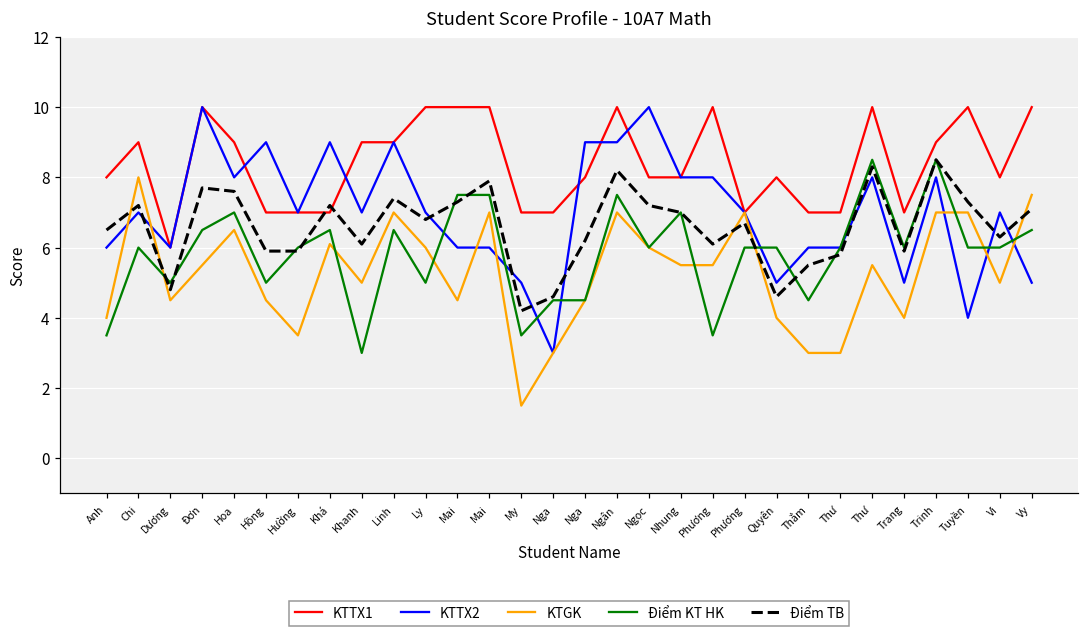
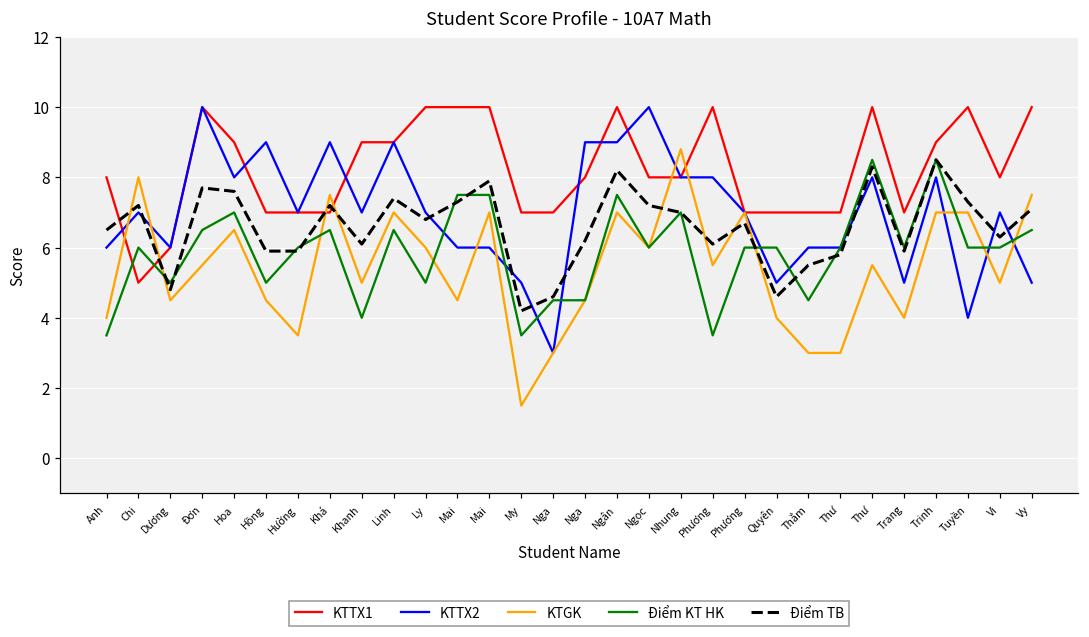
  {
    "KTTX1": {
      "Anh": 8,
-     "Chi": 9,
+     "Chi": 5,
      "Hoa": 9,
      "Hồng": 7,
      "Khá": 7,
      "Khanh": 9,
      "Ly": 10,
      "My": 7,
      "Ngân": 10,
      "Ngọc": 8,
-     "Quyên": 8,
+     "Quyên": 7,
      "Thắm": 7,
      "Trang": 7,
      "Trinh": 9,
      "Tuyền": 10,
      "Vi": 8,
      "Vy": 10
    },
    "KTTX2": {
      "Anh": 6.0,
      "Chi": 7.0,
      "Hoa": 8.0,
      "Hồng": 9.0,
      "Khá": 9.0,
      "Khanh": 7.0,
      "Ly": 7.0,
      "My": 5.0,
      "Ngân": 9.0,
      "Ngọc": 10.0,
      "Quyên": 5.0,
      "Thắm": 6.0,
      "Trang": 5.0,
      "Trinh": 8.0,
      "Tuyền": 4.0,
      "Vi": 7.0,
      "Vy": 5.0
    },
    "KTGK": {
      "Anh": 4.0,
      "Chi": 8.0,
      "Dương": 4.5,
      "Đơn": 5.5,
      "Hoa": 6.5,
      "Hồng": 4.5,
      "Hường": 3.5,
-     "Khá": 6.1,
+     "Khá": 7.5,
      "Khanh": 5.0,
      "Linh": 7.0,
      "Ly": 6.0,
      "My": 1.5,
      "Ngân": 7.0,
-     "Nhung": 5.5,
+     "Nhung": 8.8,
      "Quyên": 4.0,
      "Thắm": 3.0,
      "Trang": 4.0,
      "Trinh": 7.0,
      "Tuyền": 7.0,
      "Vi": 5.0,
      "Vy": 7.5
    },
    "Điểm KT HK": {
      "Anh": 3.5,
      "Chi": 6,
      "Dương": 5,
      "Đơn": 6.5,
      "Hoa": 7,
      "Hồng": 5,
      "Hường": 6,
      "Khá": 6.5,
-     "Khanh": 3,
+     "Khanh": 4,
      "Linh": 6.5,
      "Ly": 5,
      "My": 3.5,
      "Ngân": 7.5,
      "Quyên": 6,
      "Thắm": 4.5,
      "Trang": 6,
      "Tuyền": 6,
      "Vi": 6,
      "Vy": 6.5
    },
    "Điểm TB": {
      "Anh": 6.5,
      "Chi": 7.2,
      "Dương": 4.8,
      "Đơn": 7.7,
      "Hoa": 7.6,
      "Hồng": 5.9,
      "Hường": 5.9,
      "Khá": 7.2,
      "Khanh": 6.1,
      "Linh": 7.4,
      "Ly": 6.8,
      "My": 4.2,
      "Ngân": 8.2,
      "Ngọc": 7.2,
      "Quyên": 4.6,
      "Thắm": 5.5,
      "Trang": 5.9,
      "Tuyền": 7.3,
      "Vi": 6.3,
      "Vy": 7.1
    }
  }
